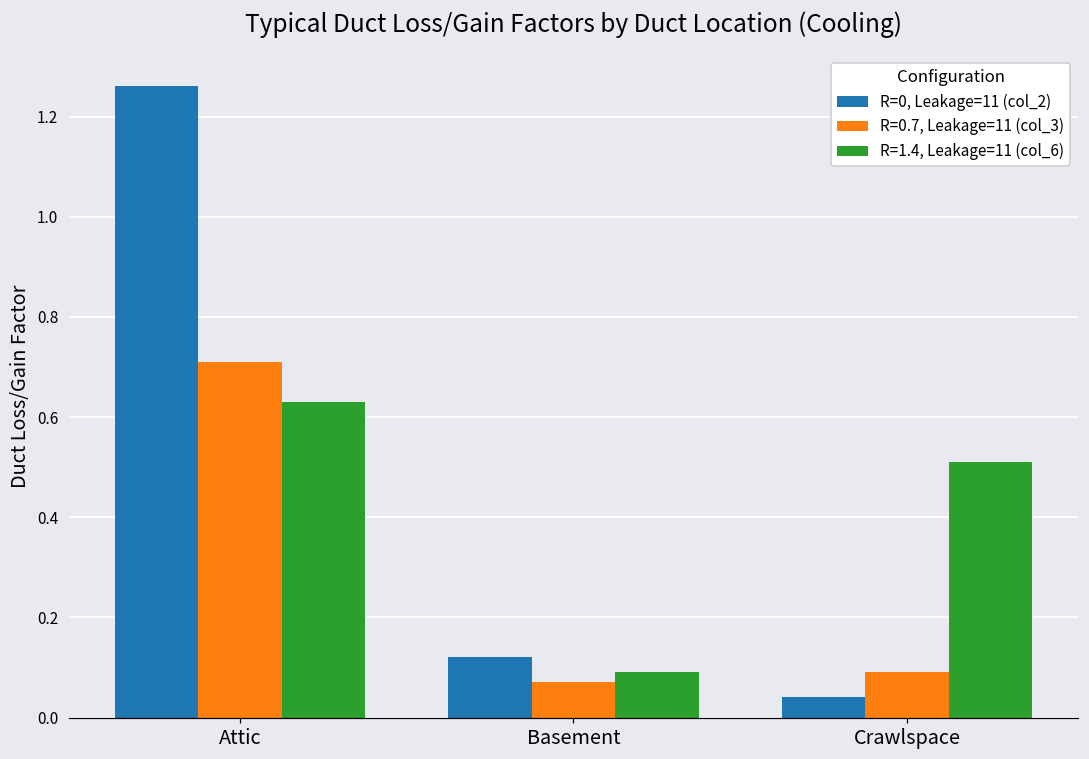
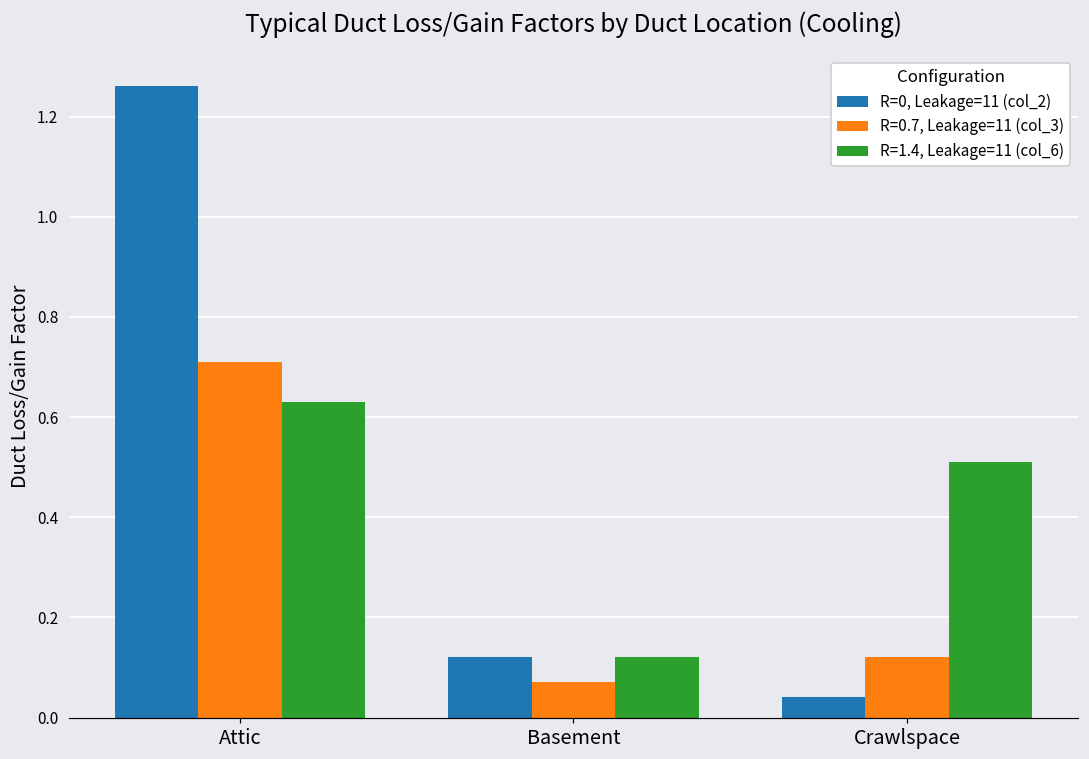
  {
    "R=0, Leakage=11 (col_2)": {
      "Attic": 1.26,
      "Basement": 0.12,
      "Crawlspace": 0.04
    },
    "R=0.7, Leakage=11 (col_3)": {
      "Attic": 0.71,
      "Basement": 0.07,
-     "Crawlspace": 0.09
+     "Crawlspace": 0.12
    },
    "R=1.4, Leakage=11 (col_6)": {
      "Attic": 0.63,
-     "Basement": 0.09,
+     "Basement": 0.12,
      "Crawlspace": 0.51
    }
  }
